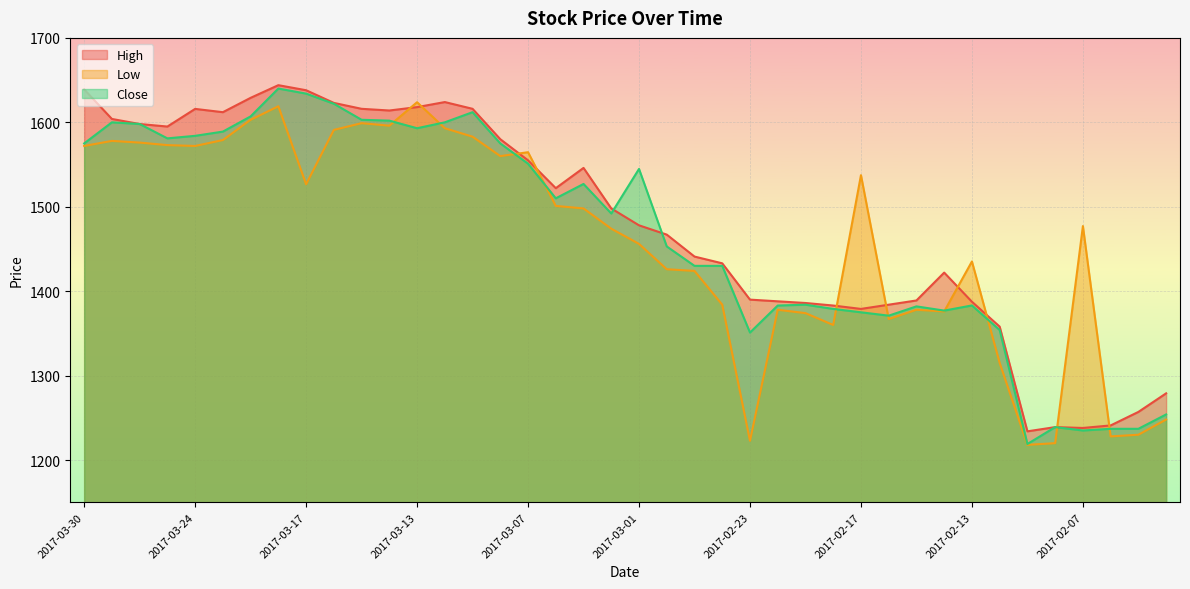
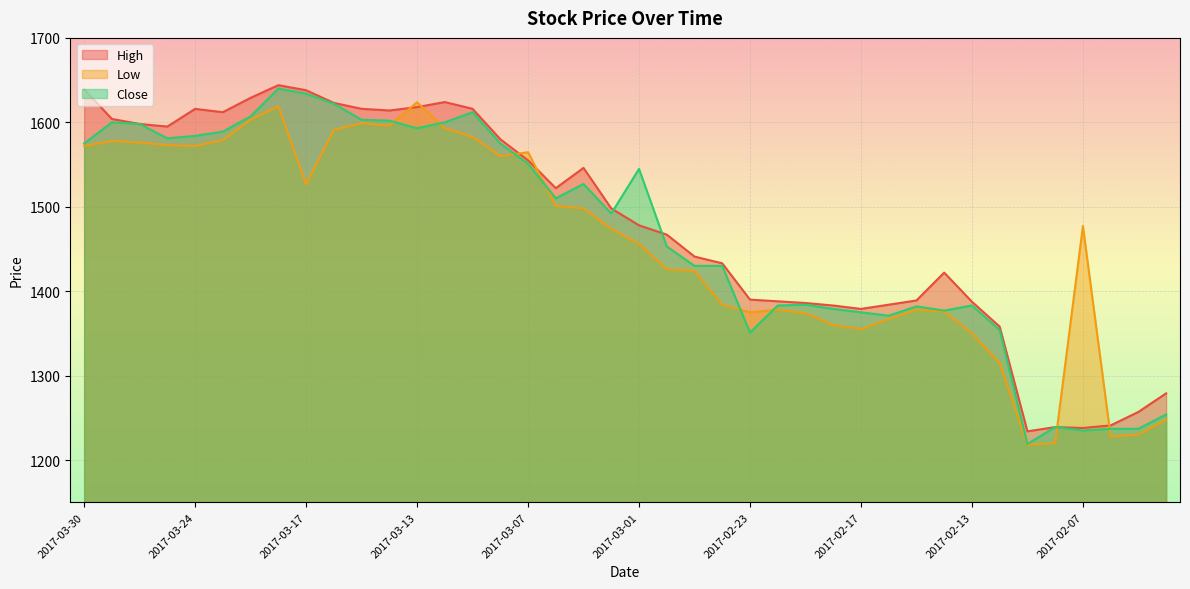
  {
    "High": {
      "2017-03-24": 1620,
      "2017-03-17": 1640,
      "2017-03-13": 1620,
      "2017-03-07": 1560,
      "2017-03-01": 1480,
      "2017-02-23": 1390,
      "2017-02-17": 1380,
      "2017-02-13": 1390
    },
    "Low": {
      "2017-03-30": 1570,
      "2017-03-24": 1570,
      "2017-03-17": 1530,
      "2017-03-13": 1620,
      "2017-03-07": 1560,
      "2017-03-01": 1460,
-     "2017-02-23": 1220,
-     "2017-02-17": 1540,
-     "2017-02-13": 1440,
+     "2017-02-23": 1380,
+     "2017-02-17": 1360,
+     "2017-02-13": 1350,
      "2017-02-07": 1480
    },
    "Close": {
      "2017-03-30": 1580,
      "2017-03-24": 1580,
      "2017-03-17": 1630,
      "2017-03-13": 1590,
      "2017-03-07": 1550,
      "2017-03-01": 1540,
      "2017-02-23": 1350,
      "2017-02-17": 1380,
      "2017-02-13": 1380
    }
  }
